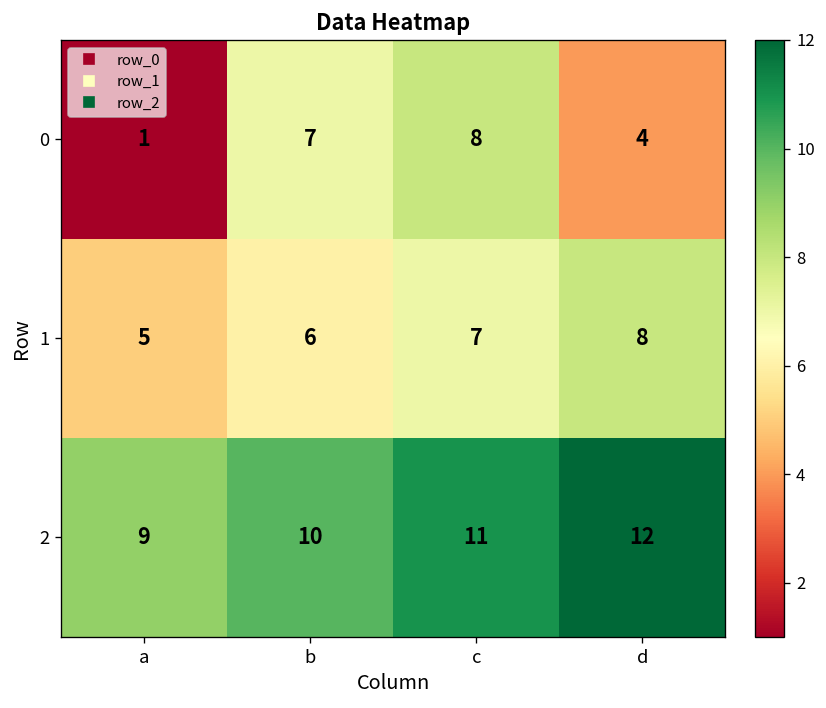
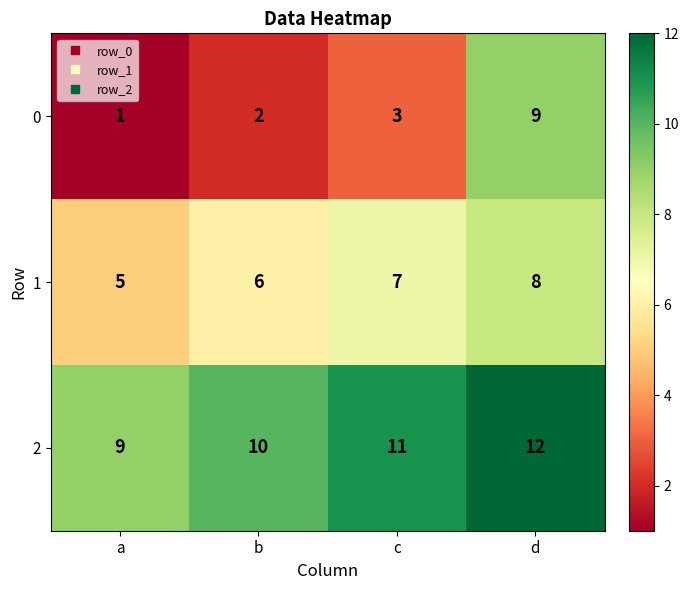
  {
    "0": {
      "a": 1,
-     "b": 7,
-     "c": 8,
-     "d": 4
+     "b": 2,
+     "c": 3,
+     "d": 9
    },
    "1": {
      "a": 5,
      "b": 6,
      "c": 7,
      "d": 8
    },
    "2": {
      "a": 9,
      "b": 10,
      "c": 11,
      "d": 12
    }
  }
